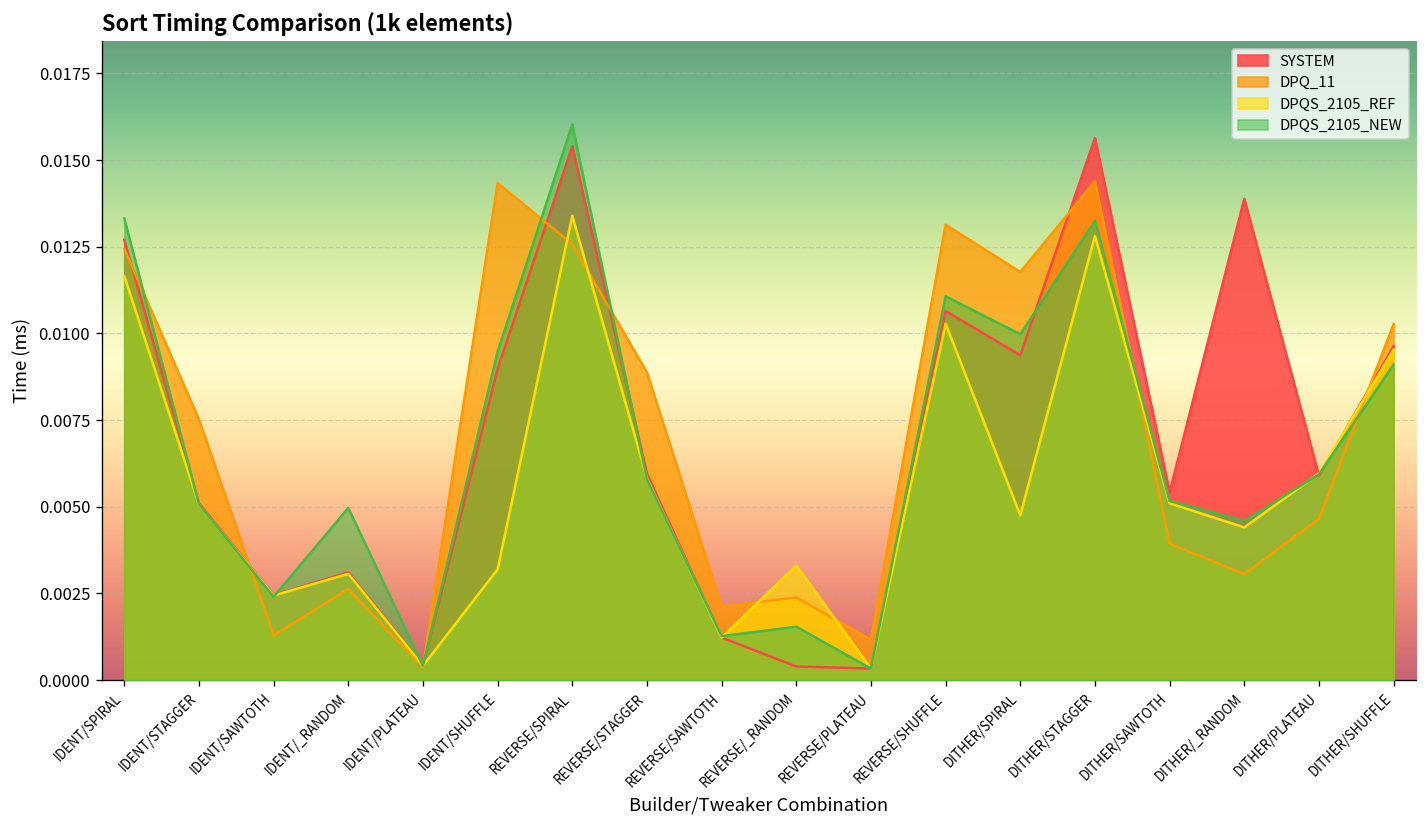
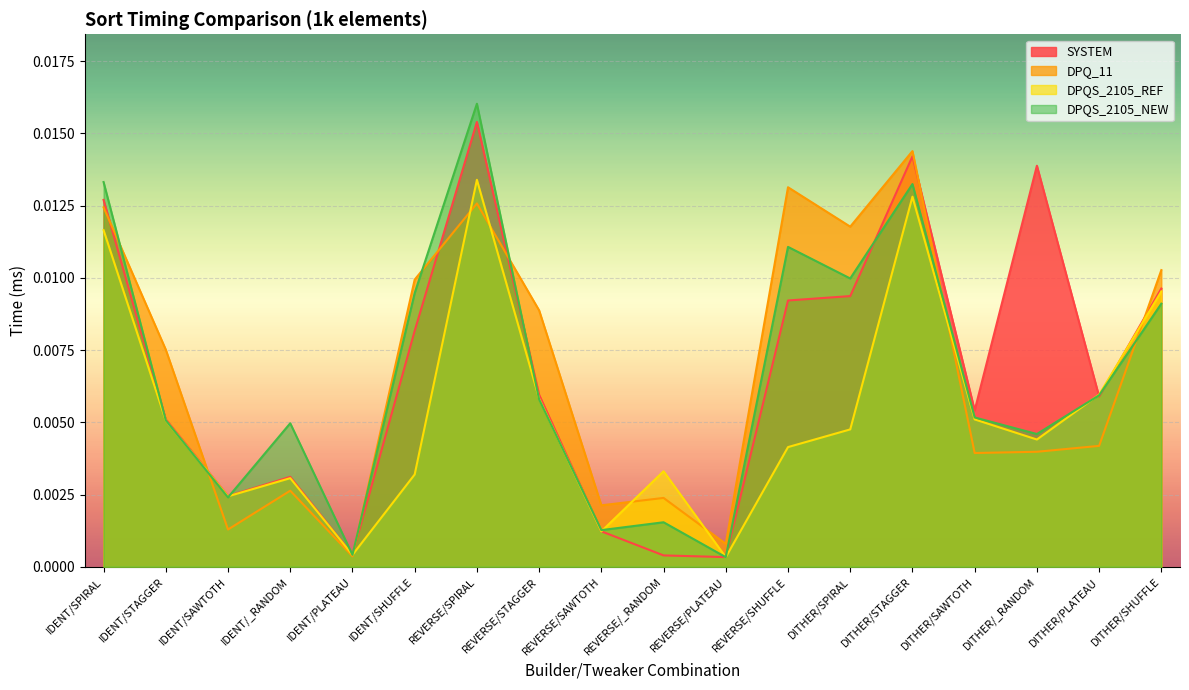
  {
    "SYSTEM": {
      "IDENT/SPIRAL": 0.0127,
-     "IDENT/SHUFFLE": 0.0090,
+     "IDENT/SHUFFLE": 0.0082,
      "REVERSE/SPIRAL": 0.0154,
      "REVERSE/STAGGER": 0.0060,
      "REVERSE/_RANDOM": 0.0004,
-     "REVERSE/SHUFFLE": 0.0106,
+     "REVERSE/SHUFFLE": 0.0092,
      "DITHER/SPIRAL": 0.0094,
-     "DITHER/STAGGER": 0.0156,
+     "DITHER/STAGGER": 0.0142,
      "DITHER/SAWTOTH": 0.0054,
      "DITHER/_RANDOM": 0.0139,
      "DITHER/SHUFFLE": 0.0096
    },
    "DPQ_11": {
      "IDENT/SPIRAL": 0.0124,
      "IDENT/STAGGER": 0.0075,
      "IDENT/SAWTOTH": 0.0013,
      "IDENT/_RANDOM": 0.0026,
-     "IDENT/SHUFFLE": 0.0143,
+     "IDENT/SHUFFLE": 0.0099,
      "REVERSE/SPIRAL": 0.0126,
      "REVERSE/STAGGER": 0.0089,
      "REVERSE/SAWTOTH": 0.0021,
      "REVERSE/_RANDOM": 0.0024,
-     "REVERSE/PLATEAU": 0.0012,
+     "REVERSE/PLATEAU": 0.0008,
      "REVERSE/SHUFFLE": 0.0131,
      "DITHER/SPIRAL": 0.0118,
      "DITHER/STAGGER": 0.0144,
      "DITHER/SAWTOTH": 0.0039,
-     "DITHER/_RANDOM": 0.0031,
-     "DITHER/PLATEAU": 0.0047,
+     "DITHER/_RANDOM": 0.0040,
+     "DITHER/PLATEAU": 0.0042,
      "DITHER/SHUFFLE": 0.0103
    },
    "DPQS_2105_REF": {
      "IDENT/SPIRAL": 0.0117,
      "IDENT/SHUFFLE": 0.0032,
      "REVERSE/SPIRAL": 0.0134,
      "REVERSE/_RANDOM": 0.0033,
-     "REVERSE/SHUFFLE": 0.0103,
+     "REVERSE/SHUFFLE": 0.0041,
      "DITHER/SPIRAL": 0.0048,
      "DITHER/STAGGER": 0.0128,
      "DITHER/_RANDOM": 0.0044,
      "DITHER/SHUFFLE": 0.0095
    },
    "DPQS_2105_NEW": {
      "IDENT/SPIRAL": 0.0133,
      "IDENT/_RANDOM": 0.0050,
      "IDENT/SHUFFLE": 0.0095,
      "REVERSE/SPIRAL": 0.0160,
      "REVERSE/_RANDOM": 0.0015,
      "REVERSE/SHUFFLE": 0.0111,
      "DITHER/SPIRAL": 0.0100,
      "DITHER/STAGGER": 0.0132,
      "DITHER/_RANDOM": 0.0046,
      "DITHER/SHUFFLE": 0.0091
    }
  }
